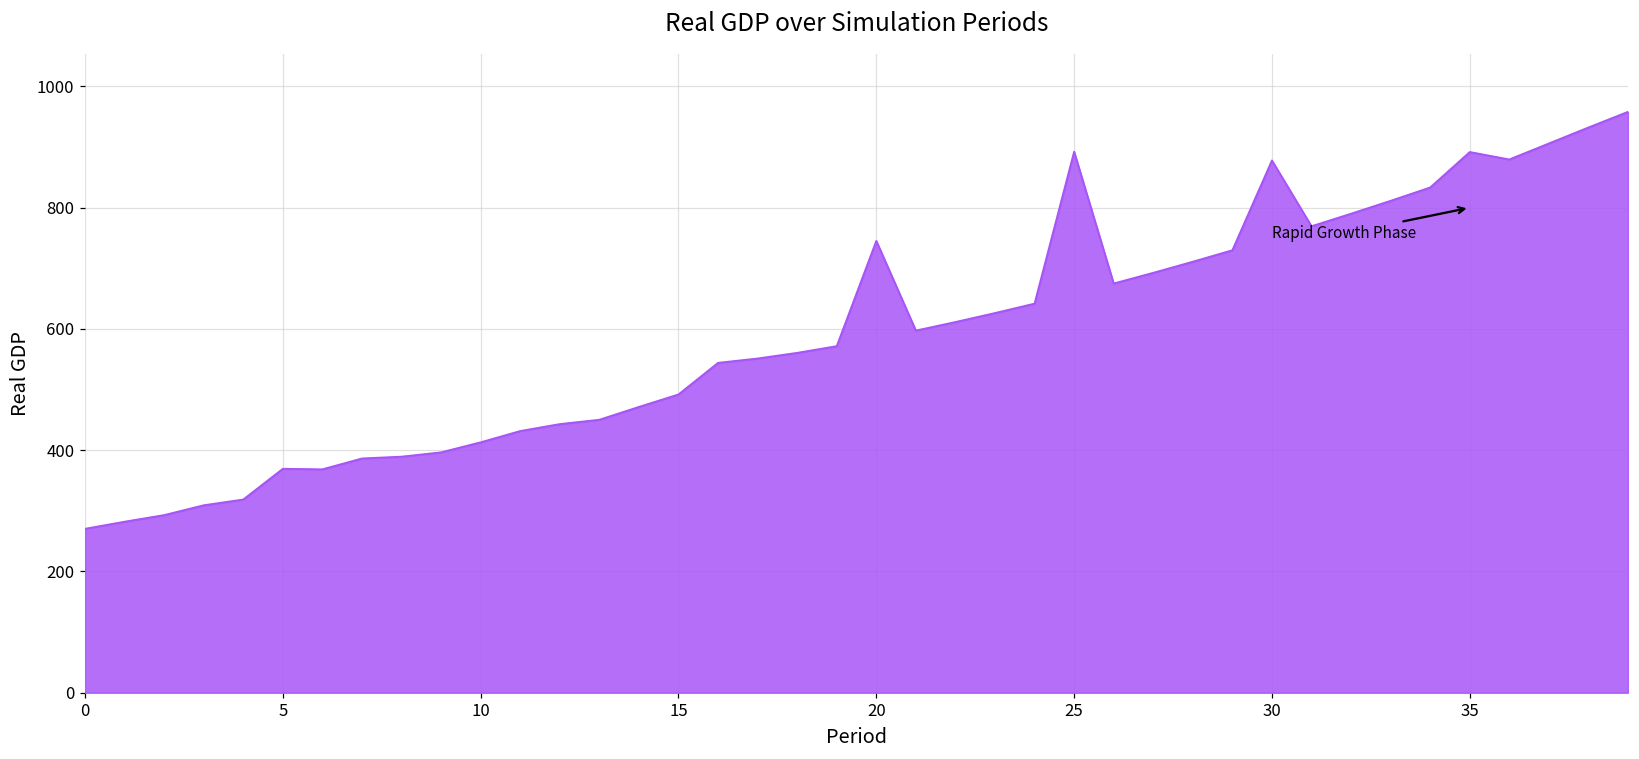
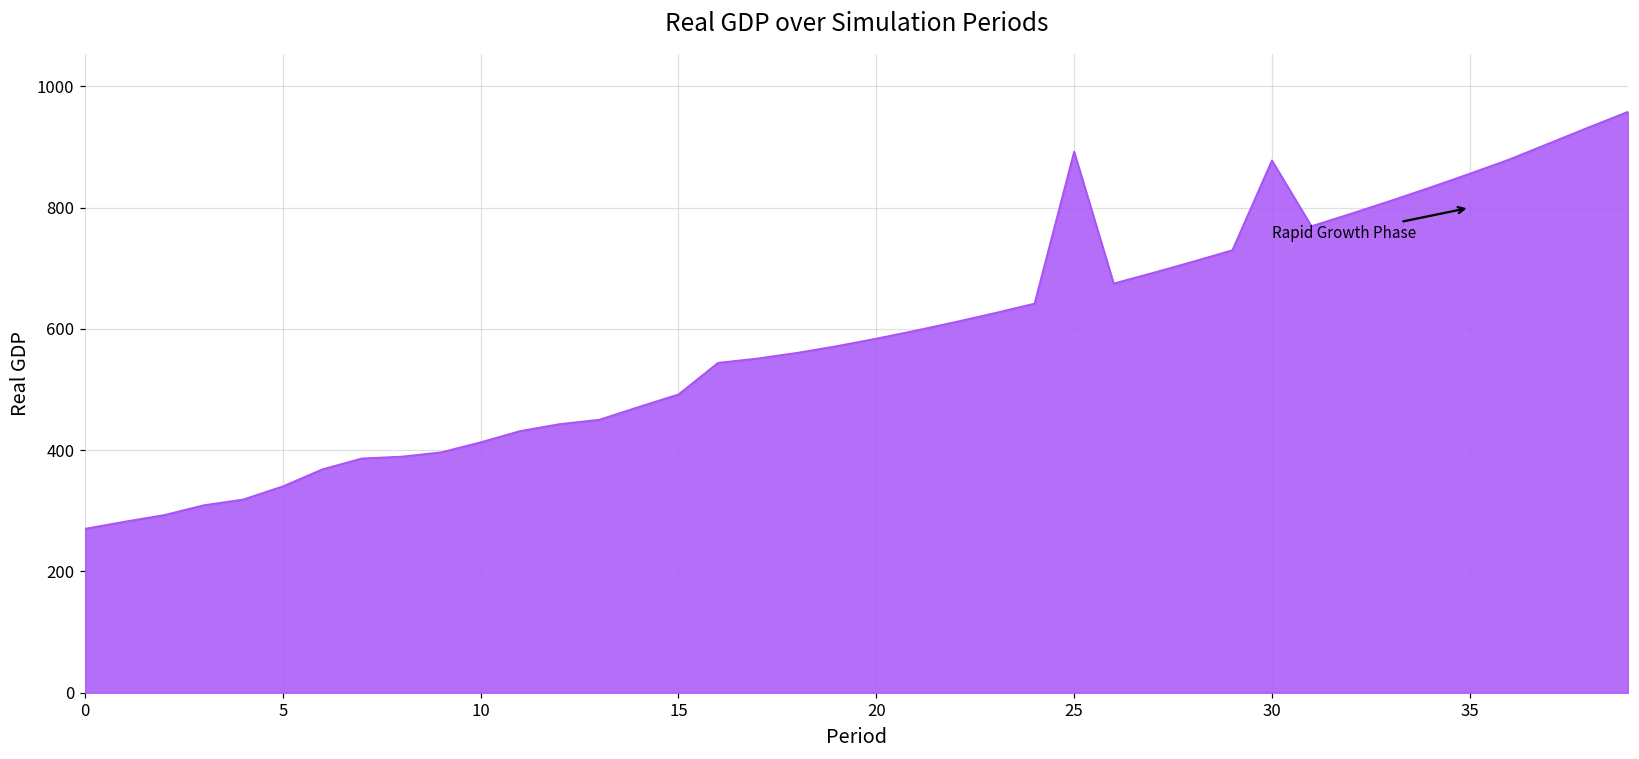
  {
    "0": 270,
-   "5": 370,
+   "5": 340,
    "10": 410,
    "15": 490,
-   "20": 750,
+   "20": 580,
    "25": 890,
    "30": 880,
-   "35": 890
+   "35": 860
  }
